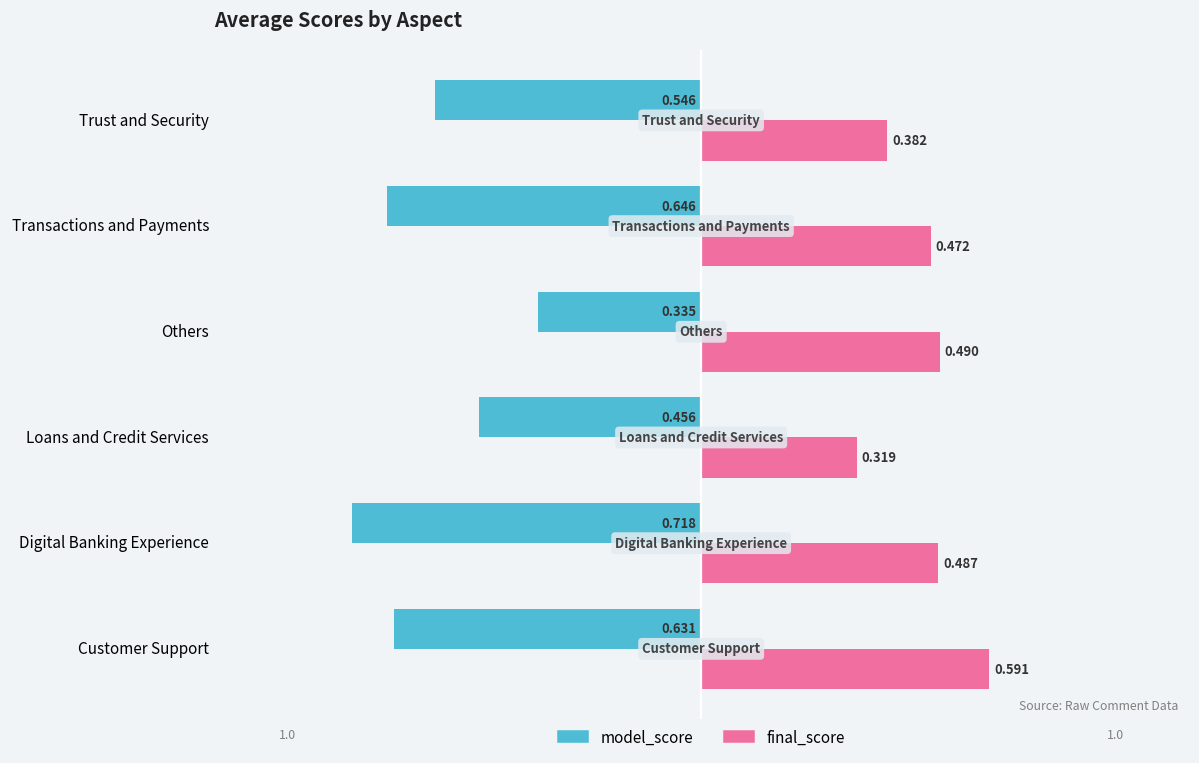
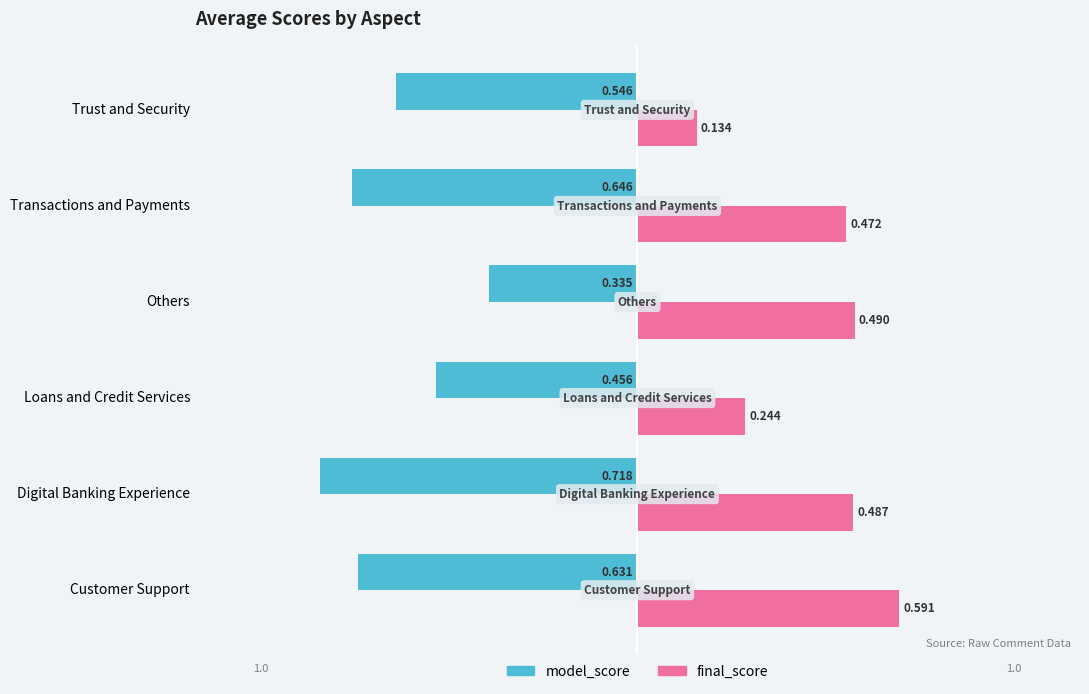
  {
    "final_score": {
-     "Trust and Security": 0.382,
+     "Trust and Security": 0.134,
      "Transactions and Payments": 0.472,
      "Others": 0.490,
-     "Loans and Credit Services": 0.319,
+     "Loans and Credit Services": 0.244,
      "Digital Banking Experience": 0.487,
      "Customer Support": 0.591
    }
  }
